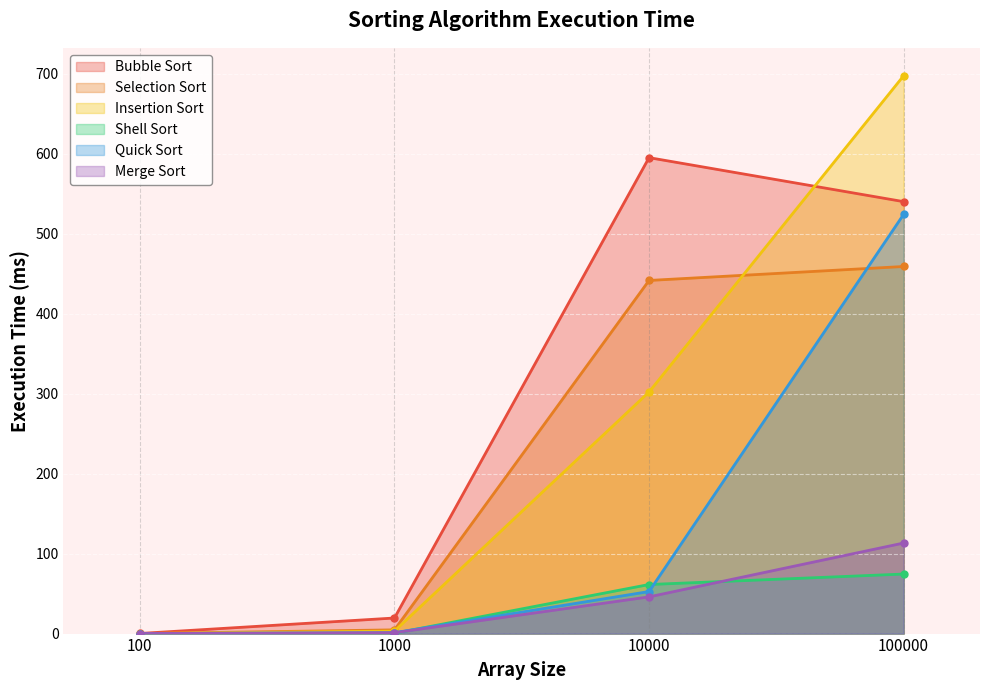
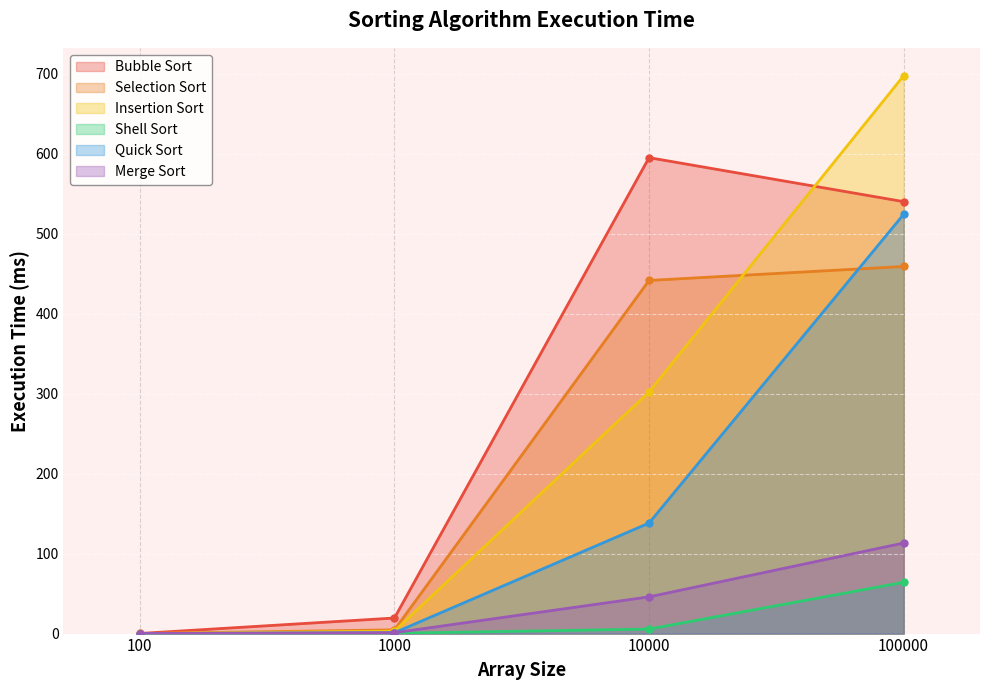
  {
    "Shell Sort": {
-     "10000": 60,
-     "100000": 70
+     "10000": 10,
+     "100000": 60
    },
    "Quick Sort": {
-     "10000": 50,
+     "10000": 140,
      "100000": 520
    },
    "Merge Sort": {
      "10000": 50,
      "100000": 110
    }
  }
